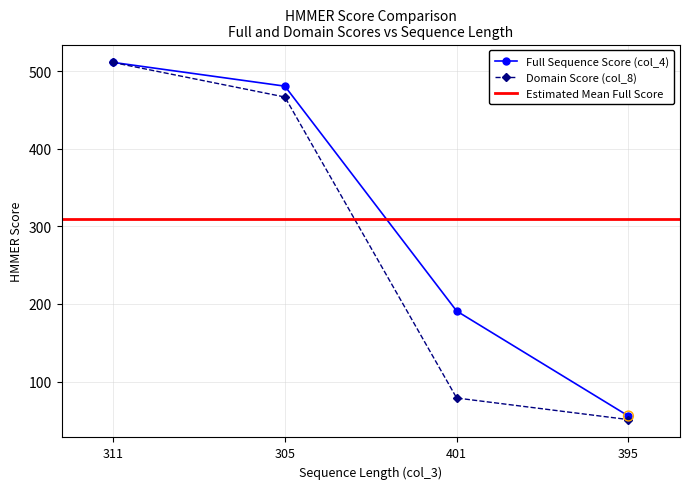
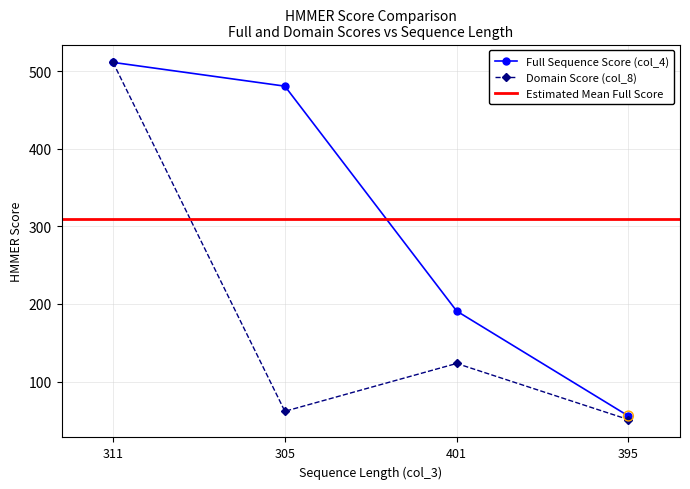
  {
    "Full Sequence Score (col_4)": {
      "305": 480,
      "401": 190
    },
    "Domain Score (col_8)": {
-     "305": 470,
-     "401": 80,
+     "305": 60,
+     "401": 120,
      "395": 50
    }
  }
